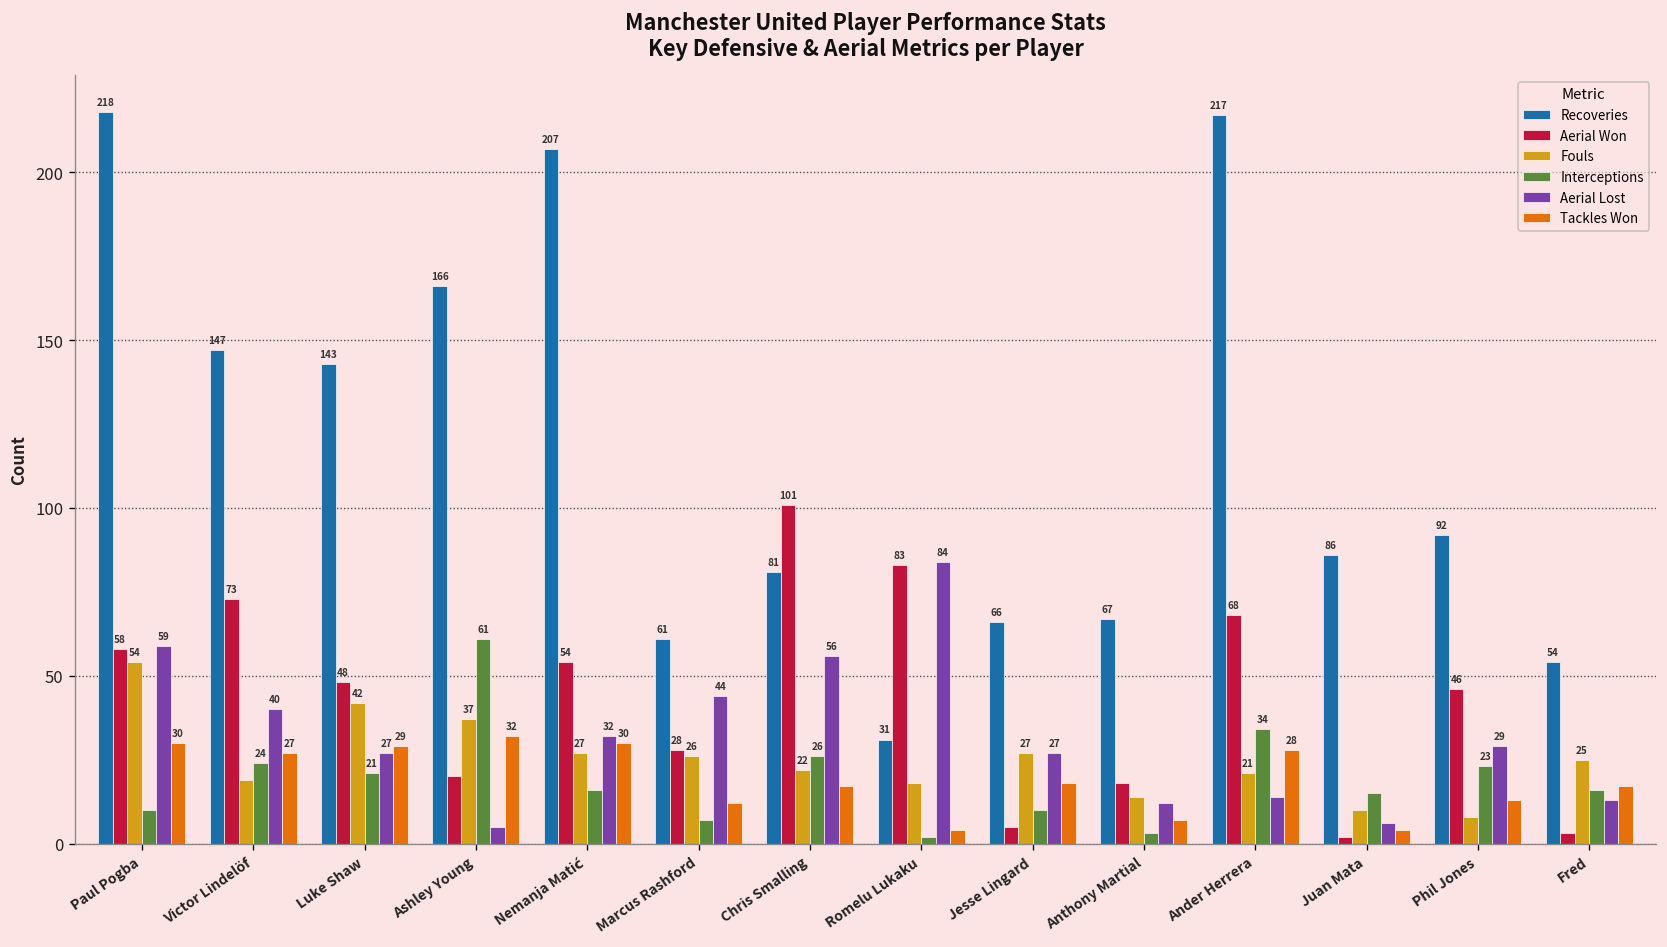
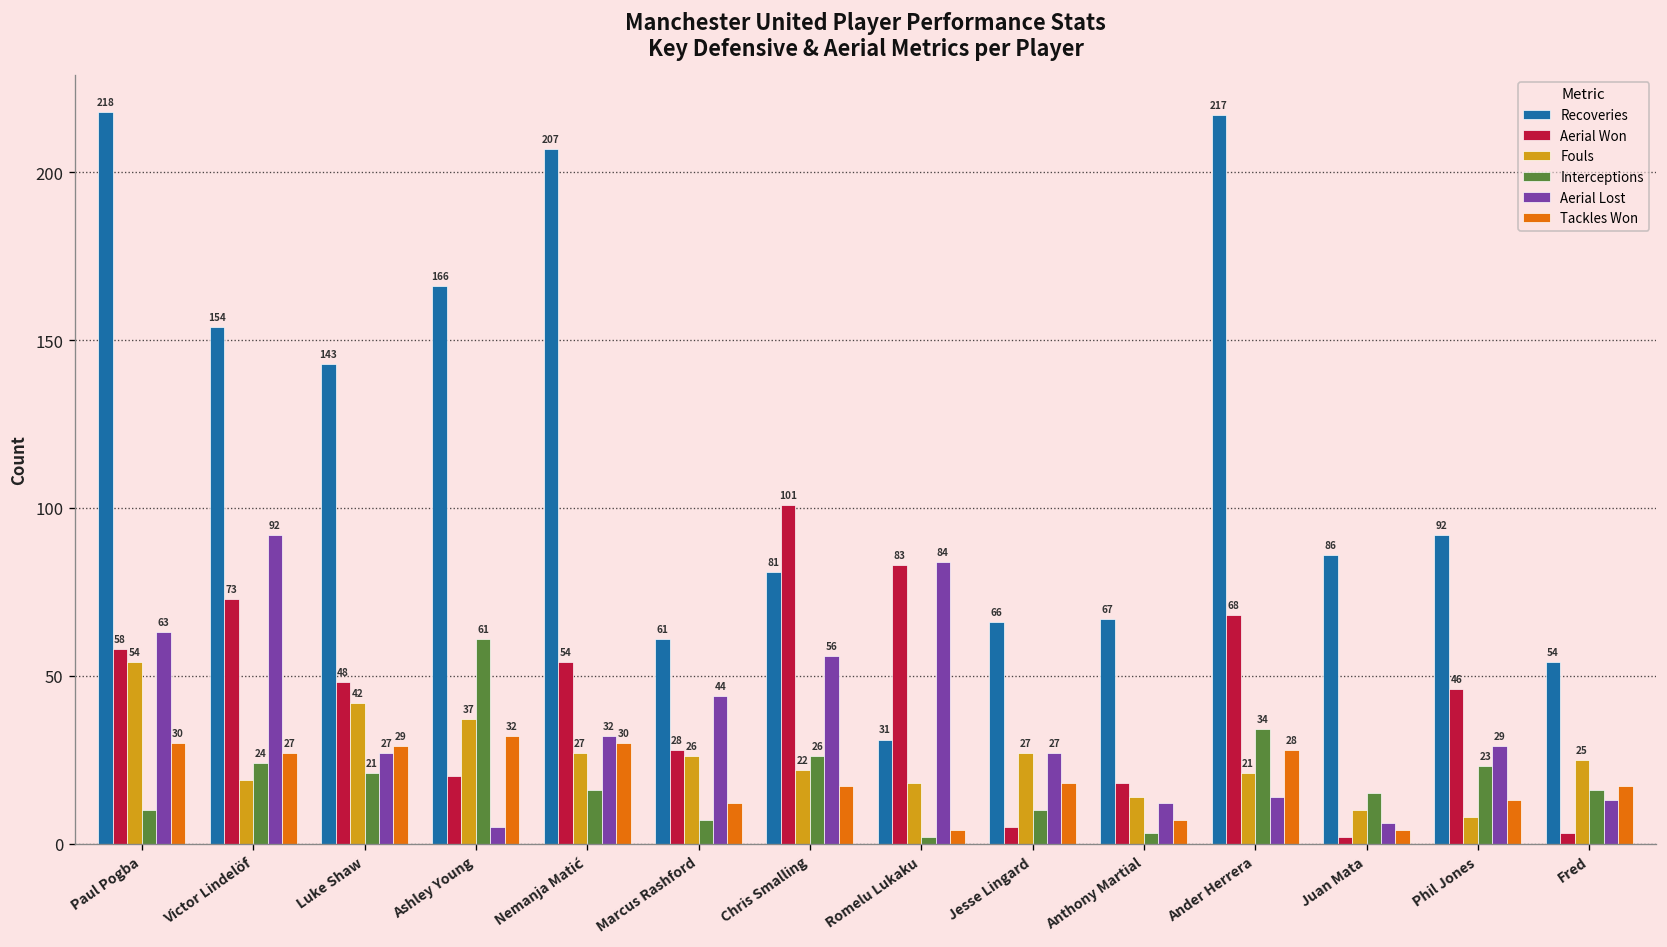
  {
    "Recoveries": {
      "Paul Pogba": 218,
-     "Victor Lindelöf": 147,
+     "Victor Lindelöf": 154,
      "Luke Shaw": 143,
      "Ashley Young": 166,
      "Nemanja Matić": 207,
      "Marcus Rashford": 61,
      "Chris Smalling": 81,
      "Romelu Lukaku": 31,
      "Jesse Lingard": 66,
      "Anthony Martial": 67,
      "Ander Herrera": 217,
      "Juan Mata": 86,
      "Phil Jones": 92,
      "Fred": 54
    },
    "Aerial Won": {
      "Paul Pogba": 58,
      "Victor Lindelöf": 73,
      "Luke Shaw": 48,
      "Nemanja Matić": 54,
      "Marcus Rashford": 28,
      "Chris Smalling": 101,
      "Romelu Lukaku": 83,
      "Ander Herrera": 68,
      "Phil Jones": 46
    },
    "Interceptions": {
      "Victor Lindelöf": 24,
      "Luke Shaw": 21,
      "Ashley Young": 61,
      "Chris Smalling": 26,
      "Ander Herrera": 34,
      "Phil Jones": 23
    },
    "Aerial Lost": {
-     "Paul Pogba": 59,
-     "Victor Lindelöf": 40,
+     "Paul Pogba": 63,
+     "Victor Lindelöf": 92,
      "Luke Shaw": 27,
      "Nemanja Matić": 32,
      "Marcus Rashford": 44,
      "Chris Smalling": 56,
      "Romelu Lukaku": 84,
      "Jesse Lingard": 27,
      "Phil Jones": 29
    }
  }
